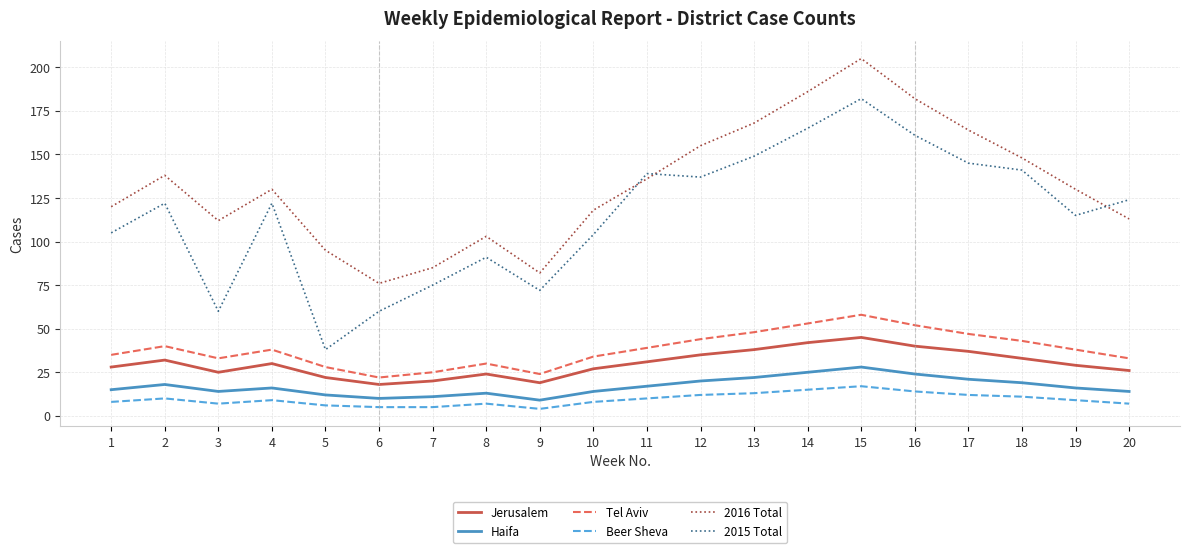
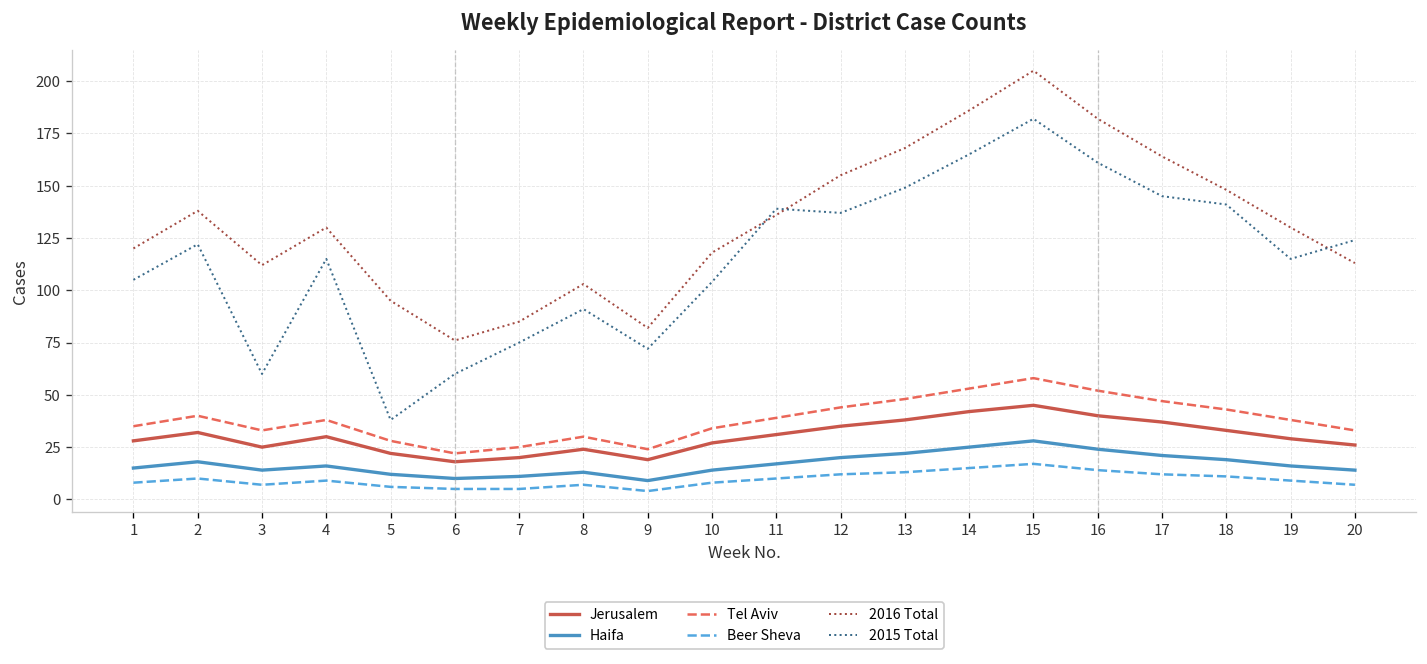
  {
    "2015 Total": {
      "1": 105,
      "2": 122,
      "3": 60,
-     "4": 122,
+     "4": 115,
      "5": 38,
      "6": 60,
      "7": 75,
      "8": 91,
      "9": 72,
      "10": 104,
      "11": 139,
      "12": 137,
      "13": 149,
      "14": 165,
      "15": 182,
      "16": 161,
      "17": 145,
      "18": 141,
      "19": 115,
      "20": 124
    }
  }
